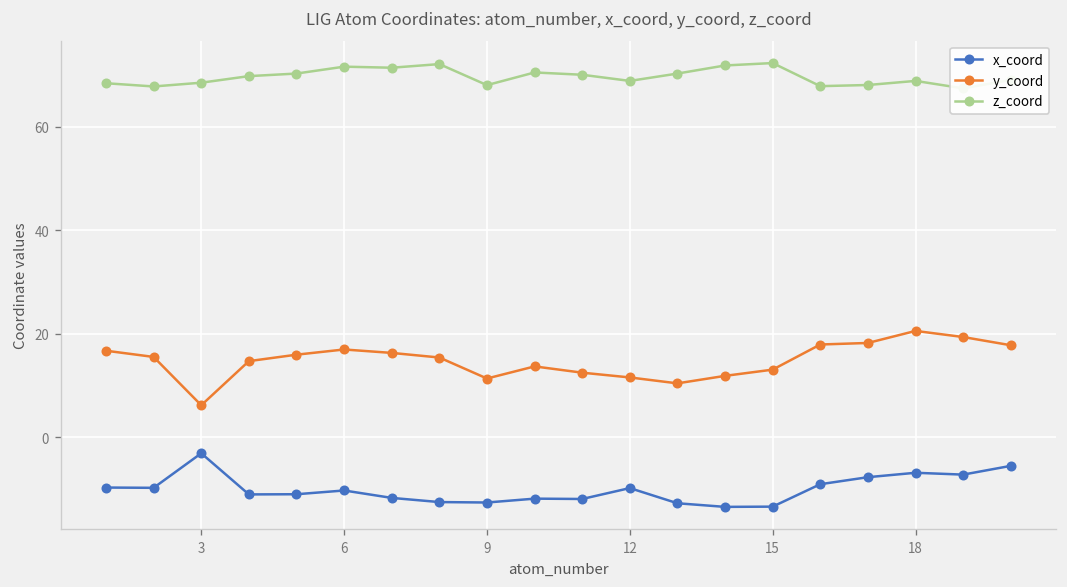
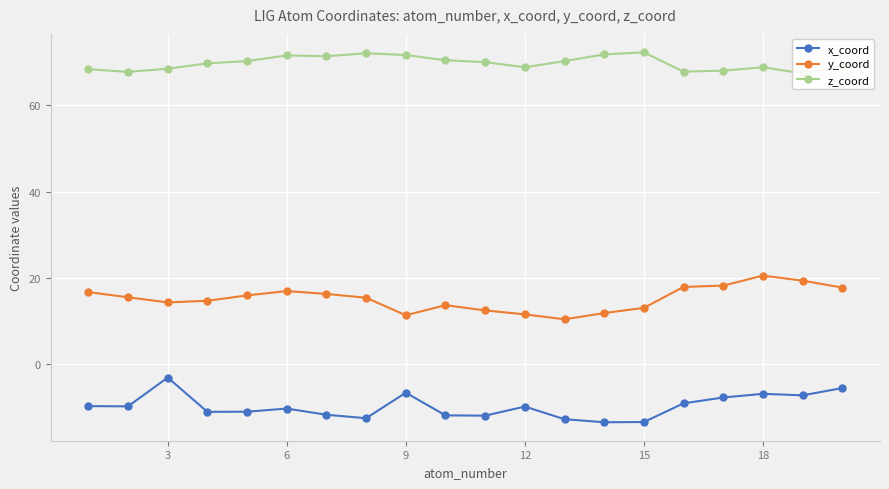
  {
    "x_coord": {
      "3": -3,
      "6": -10,
-     "9": -13,
+     "9": -7,
      "12": -10,
      "15": -13,
      "18": -7
    },
    "y_coord": {
-     "3": 6,
+     "3": 14,
      "6": 17,
      "9": 11,
      "12": 12,
      "15": 13,
      "18": 21
    },
    "z_coord": {
      "3": 68,
      "6": 72,
-     "9": 68,
+     "9": 72,
      "12": 69,
      "15": 72,
      "18": 69
    }
  }
